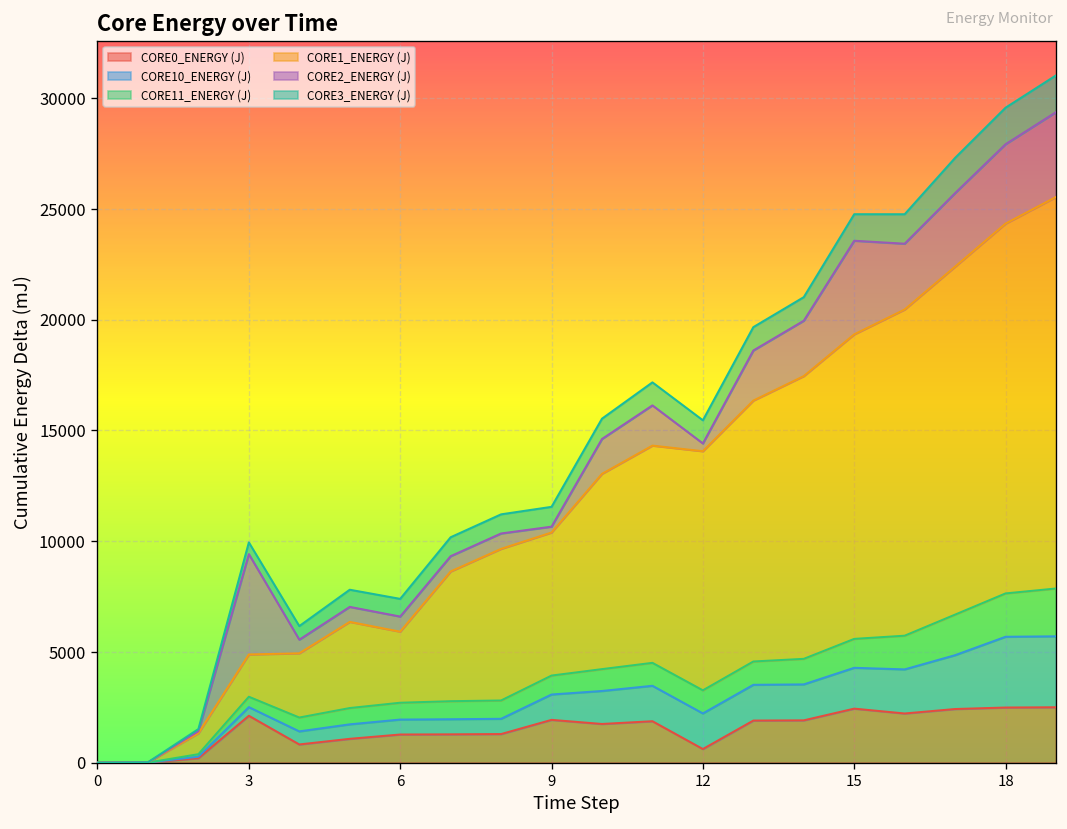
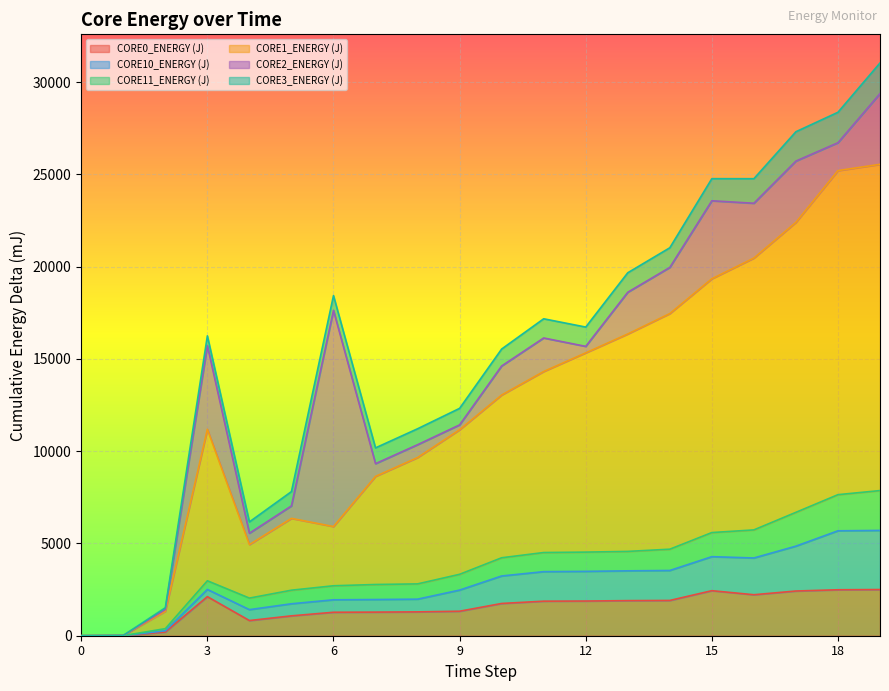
  {
    "CORE0_ENERGY (J)": {
      "3": 2100,
      "6": 1300,
-     "9": 1900,
-     "12": 600,
+     "9": 1300,
+     "12": 1900,
      "15": 2400,
      "18": 2500
    },
    "CORE1_ENERGY (J)": {
-     "3": 1900,
+     "3": 8200,
      "6": 3200,
-     "9": 6500,
+     "9": 7800,
      "12": 10800,
      "15": 13800,
-     "18": 16700
+     "18": 17600
    },
    "CORE2_ENERGY (J)": {
      "3": 4500,
-     "6": 700,
+     "6": 11700,
      "9": 300,
      "12": 400,
      "15": 4200,
-     "18": 3600
+     "18": 1500
    }
  }
